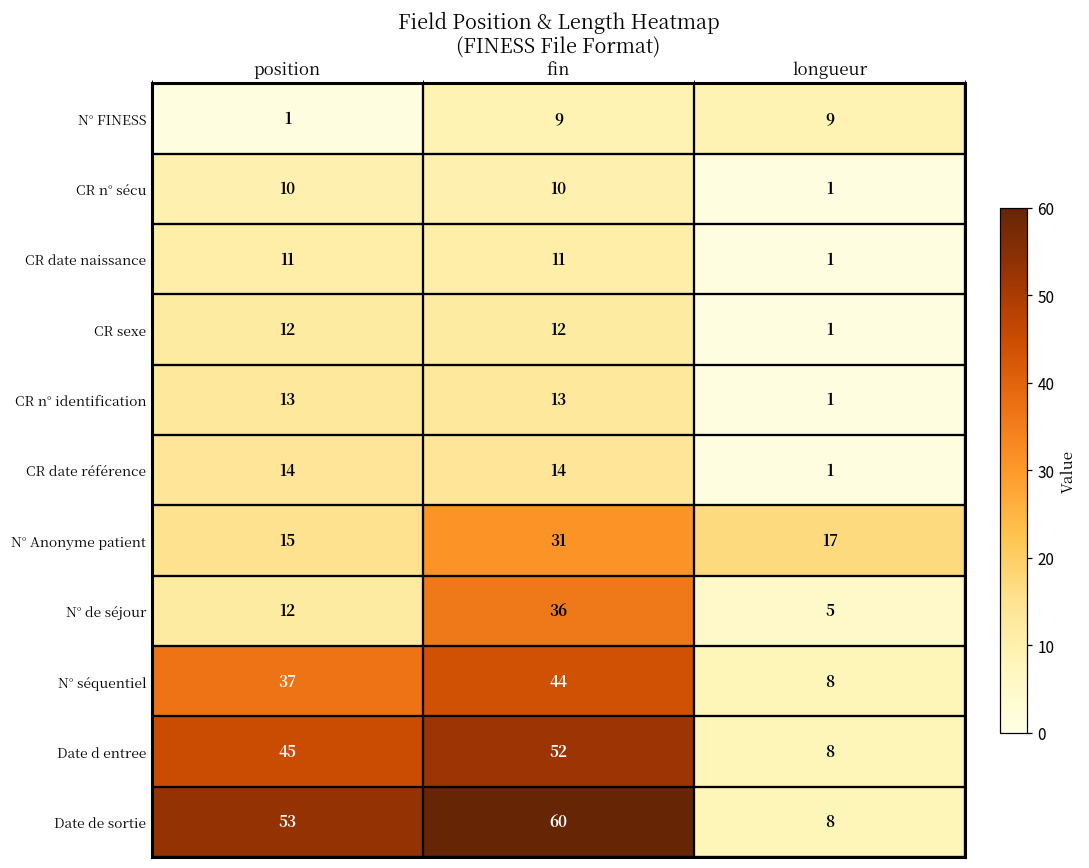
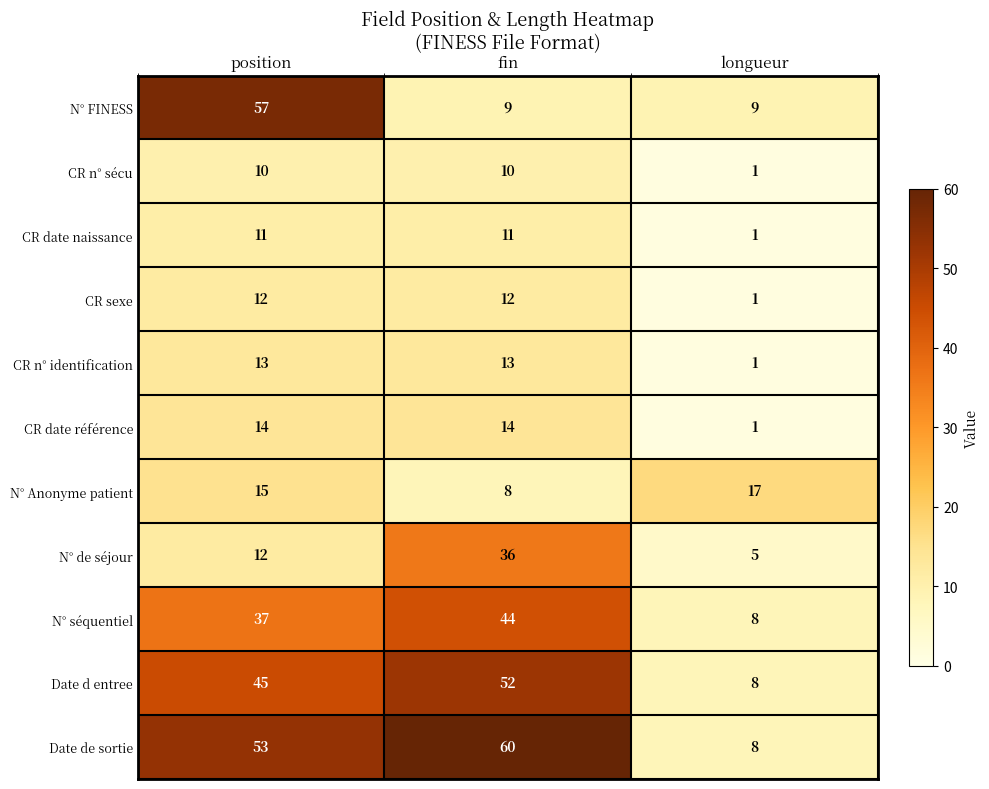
  {
    "N° FINESS": {
-     "position": 1,
+     "position": 57,
      "fin": 9,
      "longueur": 9
    },
    "CR n° sécu": {
      "position": 10,
      "fin": 10,
      "longueur": 1
    },
    "CR date naissance": {
      "position": 11,
      "fin": 11,
      "longueur": 1
    },
    "CR sexe": {
      "position": 12,
      "fin": 12,
      "longueur": 1
    },
    "CR n° identification": {
      "position": 13,
      "fin": 13,
      "longueur": 1
    },
    "CR date référence": {
      "position": 14,
      "fin": 14,
      "longueur": 1
    },
    "N° Anonyme patient": {
      "position": 15,
-     "fin": 31,
+     "fin": 8,
      "longueur": 17
    },
    "N° de séjour": {
      "position": 12,
      "fin": 36,
      "longueur": 5
    },
    "N° séquentiel": {
      "position": 37,
      "fin": 44,
      "longueur": 8
    },
    "Date d entree": {
      "position": 45,
      "fin": 52,
      "longueur": 8
    },
    "Date de sortie": {
      "position": 53,
      "fin": 60,
      "longueur": 8
    }
  }
